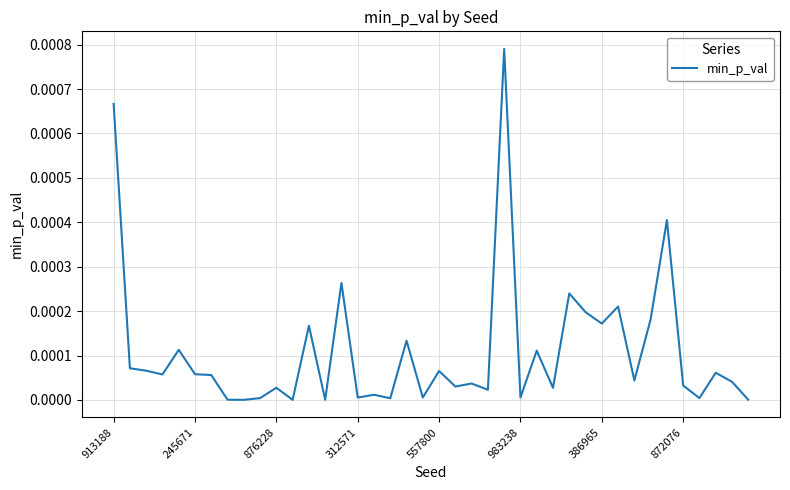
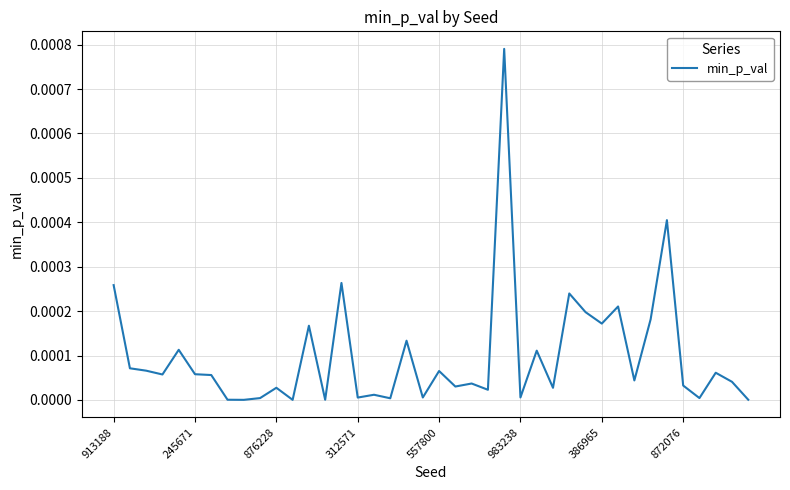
  {
-   "913188": 0.00067,
+   "913188": 0.00026,
    "245671": 0.00006,
    "876228": 0.00003,
    "312571": 0.00001,
    "557800": 0.00007,
    "983238": 0.00001,
    "386965": 0.00017,
    "872076": 0.00003
  }
